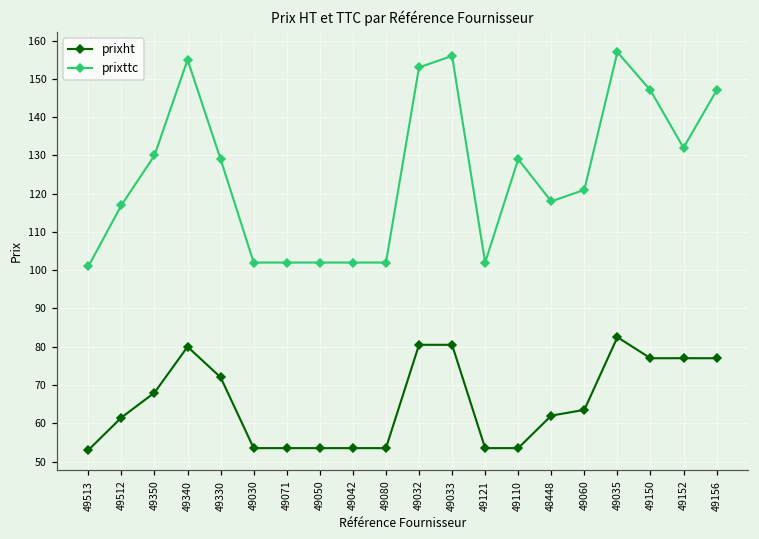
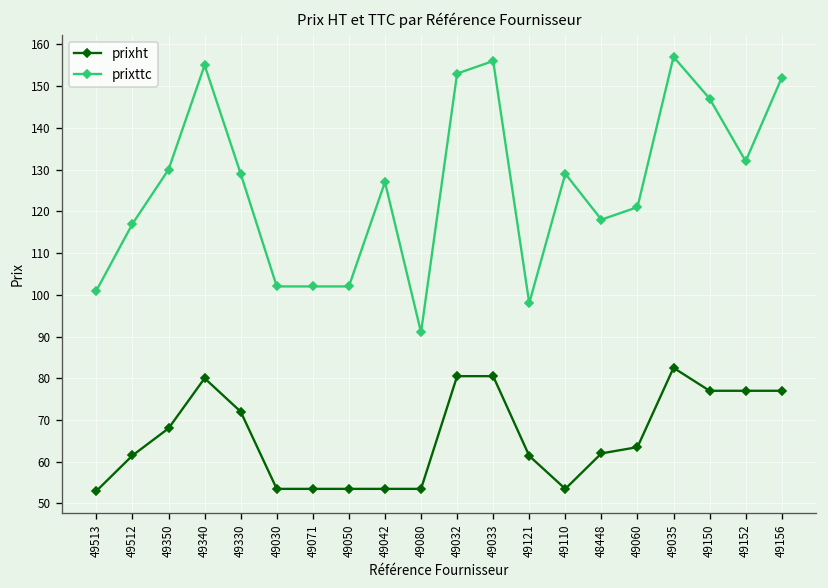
  {
    "prixht": {
      "49513": 53,
      "49512": 62,
      "49350": 68,
      "49340": 80,
      "49330": 72,
      "49030": 54,
      "49071": 54,
      "49050": 54,
      "49042": 54,
      "49080": 54,
      "49032": 81,
      "49033": 81,
-     "49121": 54,
+     "49121": 61,
      "49110": 54,
      "48448": 62,
      "49060": 64,
      "49035": 83,
      "49150": 77,
      "49152": 77,
      "49156": 77
    },
    "prixttc": {
      "49513": 101,
      "49512": 117,
      "49350": 130,
      "49340": 155,
      "49330": 129,
      "49030": 102,
      "49071": 102,
      "49050": 102,
-     "49042": 102,
-     "49080": 102,
+     "49042": 127,
+     "49080": 91,
      "49032": 153,
      "49033": 156,
-     "49121": 102,
+     "49121": 98,
      "49110": 129,
      "48448": 118,
      "49060": 121,
      "49035": 157,
      "49150": 147,
      "49152": 132,
-     "49156": 147
+     "49156": 152
    }
  }
